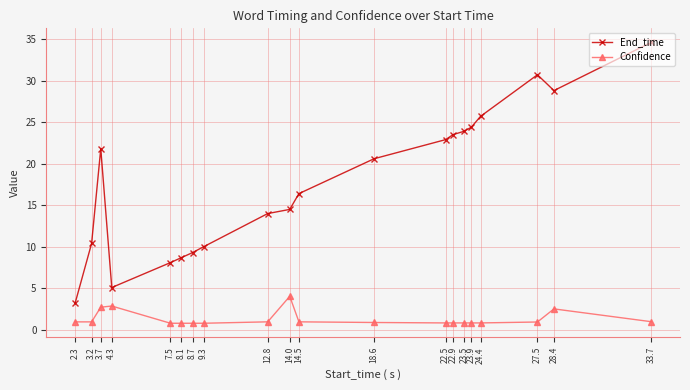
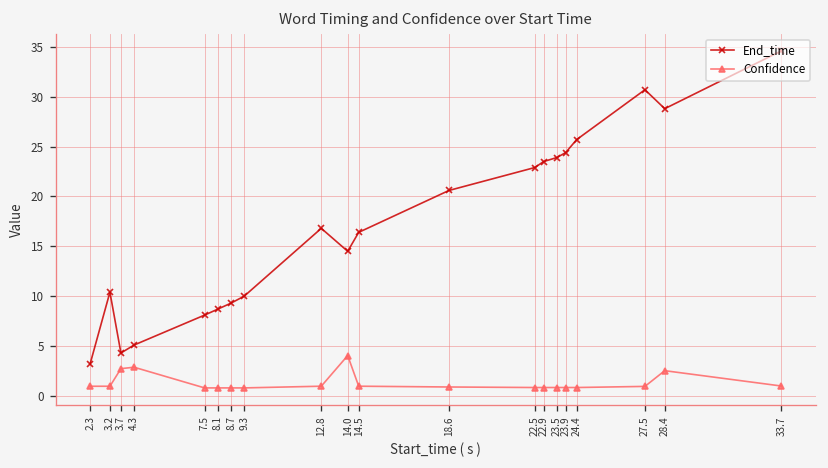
  {
    "End_time": {
      "2.3": 3,
      "3.2": 10,
-     "3.7": 22,
+     "3.7": 4,
      "4.3": 5,
      "7.5": 8,
      "8.1": 9,
      "8.7": 9,
      "9.3": 10,
-     "12.8": 14,
+     "12.8": 17,
      "14.0": 15,
      "14.5": 16,
      "18.6": 21,
      "22.5": 23,
      "22.9": 24,
      "23.5": 24,
      "23.9": 24,
      "24.4": 26,
      "27.5": 31,
      "28.4": 29
    },
    "Confidence": {
      "2.3": 1,
      "3.2": 1,
      "3.7": 3,
      "4.3": 3,
      "7.5": 1,
      "8.1": 1,
      "8.7": 1,
      "9.3": 1,
      "12.8": 1,
      "14.0": 4,
      "14.5": 1,
      "18.6": 1,
      "22.5": 1,
      "22.9": 1,
      "23.5": 1,
      "23.9": 1,
      "24.4": 1,
      "27.5": 1,
      "28.4": 3,
      "33.7": 1
    }
  }
